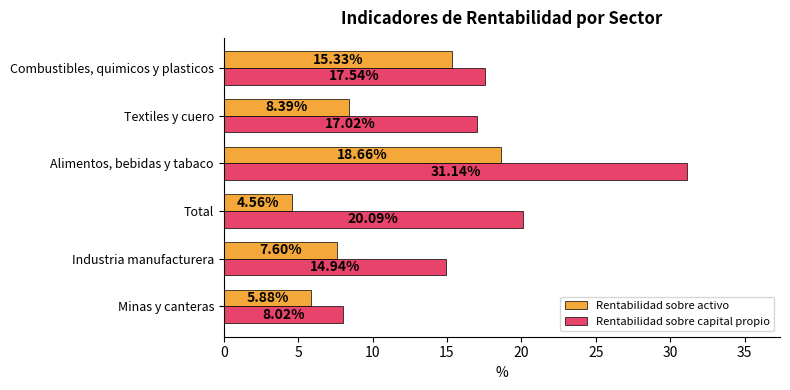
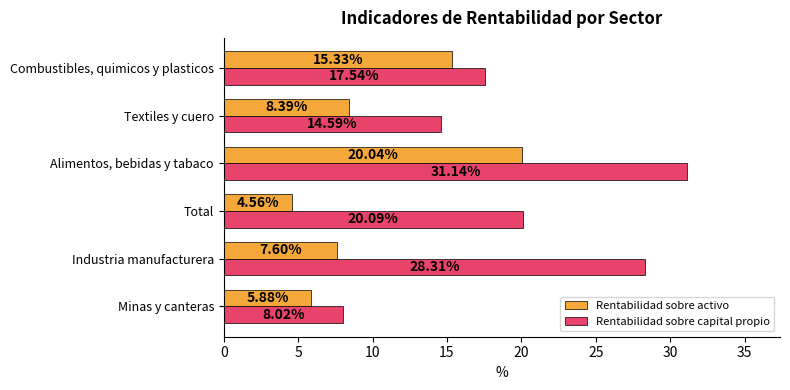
  {
    "Rentabilidad sobre activo": {
      "Combustibles, quimicos y plasticos": "15.33%",
      "Textiles y cuero": "8.39%",
-     "Alimentos, bebidas y tabaco": "18.66%",
+     "Alimentos, bebidas y tabaco": "20.04%",
      "Total": "4.56%",
      "Industria manufacturera": "7.60%",
      "Minas y canteras": "5.88%"
    },
    "Rentabilidad sobre capital propio": {
      "Combustibles, quimicos y plasticos": "17.54%",
-     "Textiles y cuero": "17.02%",
+     "Textiles y cuero": "14.59%",
      "Alimentos, bebidas y tabaco": "31.14%",
      "Total": "20.09%",
-     "Industria manufacturera": "14.94%",
+     "Industria manufacturera": "28.31%",
      "Minas y canteras": "8.02%"
    }
  }
